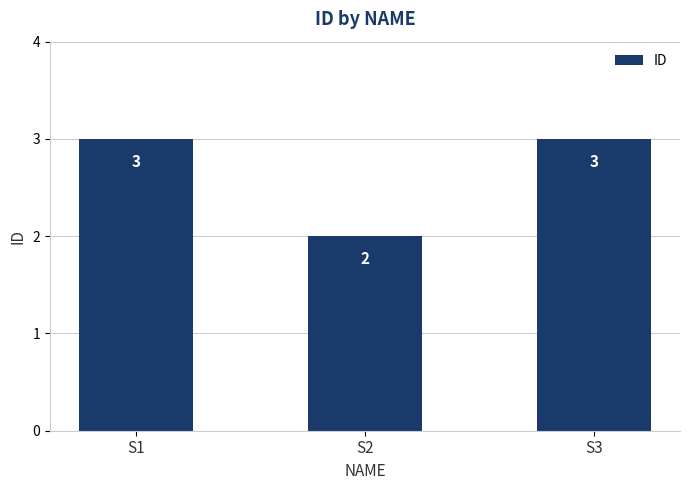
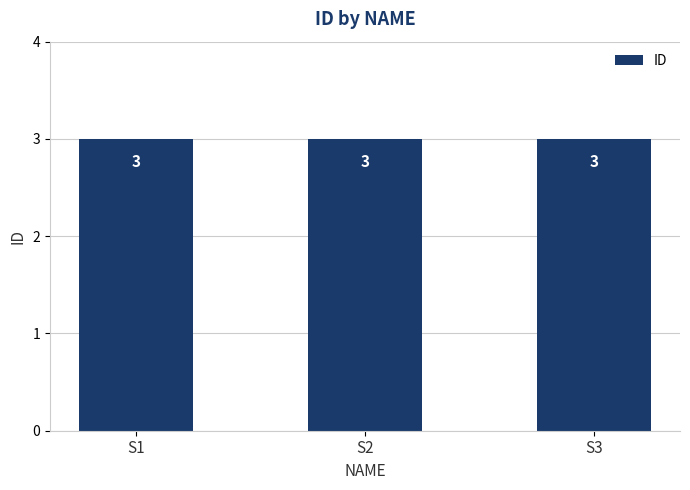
  {
    "S1": 3,
-   "S2": 2,
+   "S2": 3,
    "S3": 3
  }
